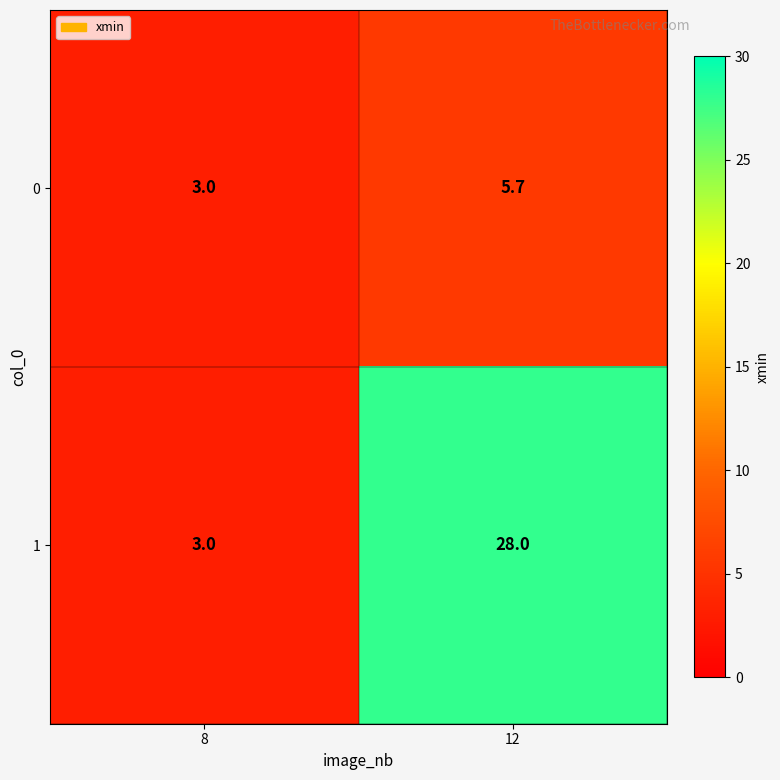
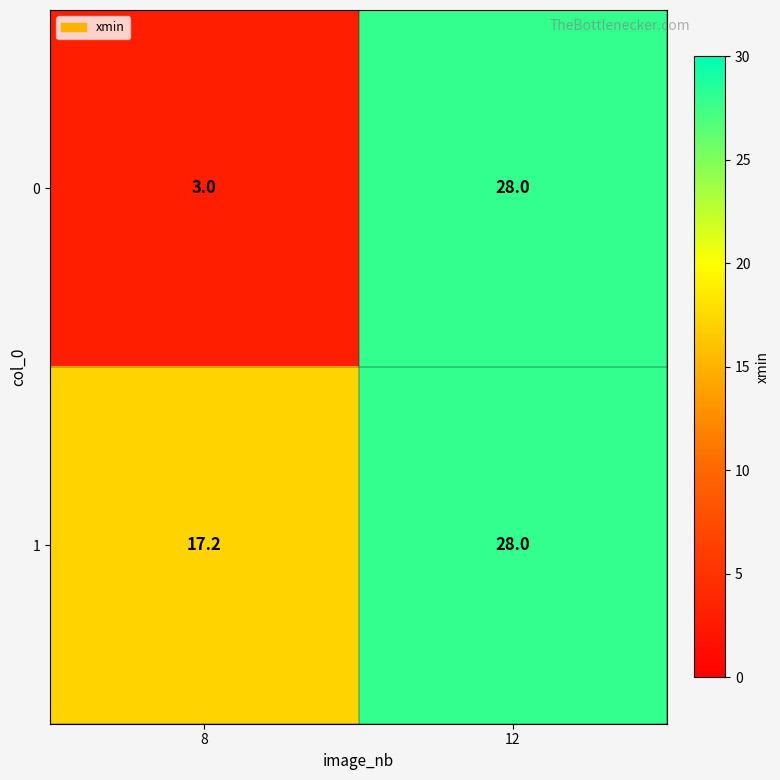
  {
    "0": {
      "8": 3.0,
-     "12": 5.7
+     "12": 28.0
    },
    "1": {
-     "8": 3.0,
+     "8": 17.2,
      "12": 28.0
    }
  }
